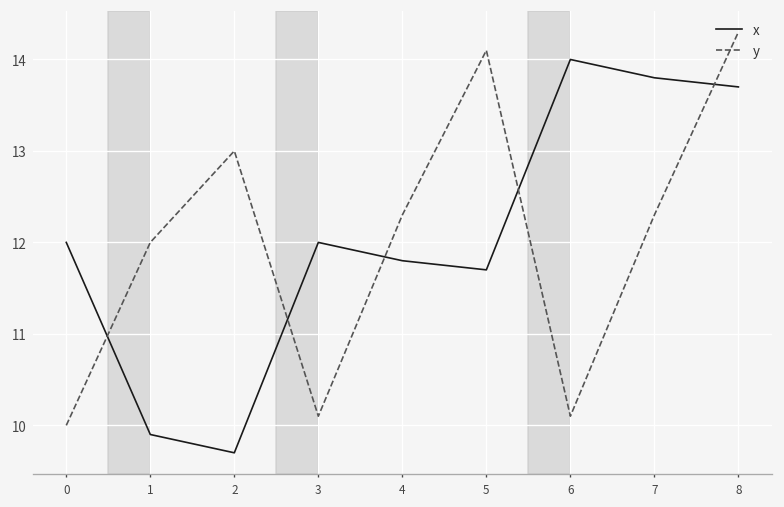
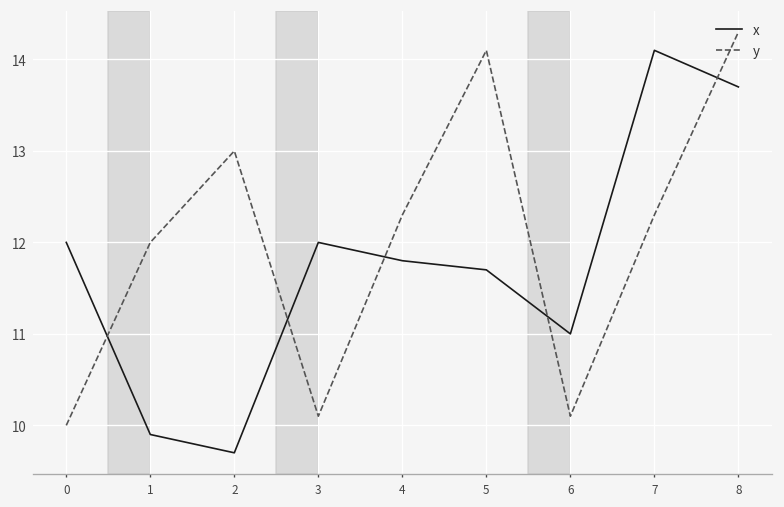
  {
    "x": {
      "0": 12.0,
      "1": 9.9,
      "2": 9.7,
      "3": 12.0,
      "4": 11.8,
      "5": 11.7,
-     "6": 14,
-     "7": 13.8,
+     "6": 11,
+     "7": 14.1,
      "8": 13.7
    },
    "y": {
      "0": 10.0,
      "1": 12.0,
      "2": 13.0,
      "3": 10.1,
      "4": 12.3,
      "5": 14.1,
      "6": 10.1,
      "7": 12.3,
      "8": 14.3
    }
  }
